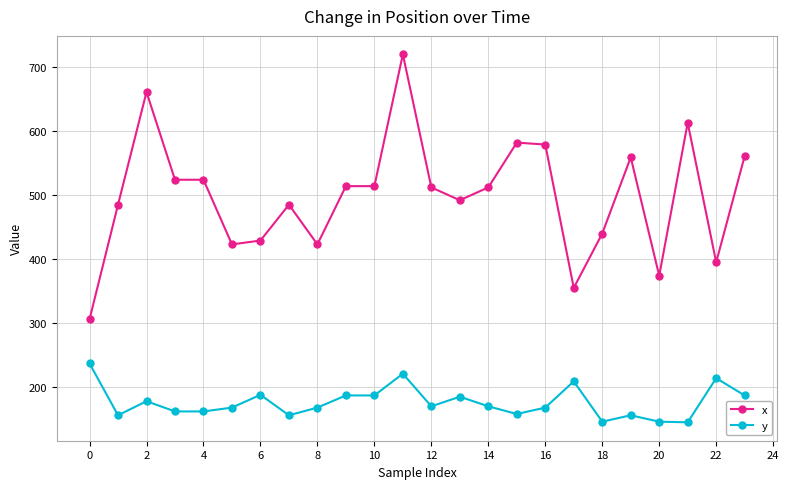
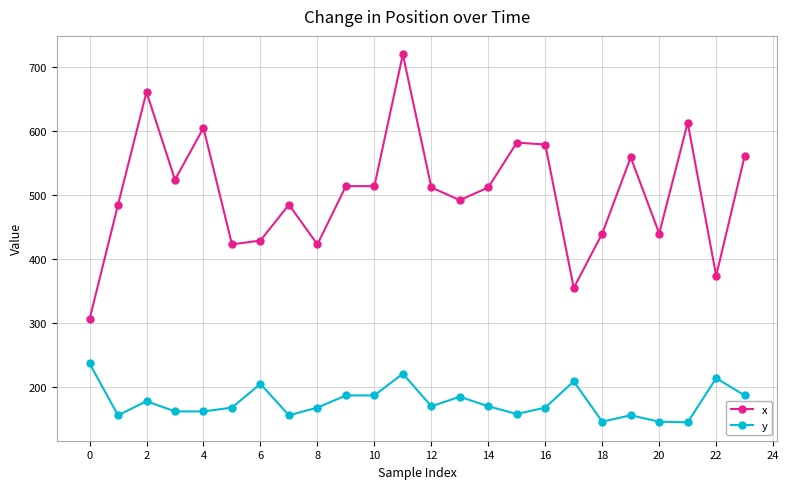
  {
    "x": {
      "0": 310,
      "2": 660,
-     "4": 520,
+     "4": 610,
      "6": 430,
      "8": 420,
      "10": 510,
      "12": 510,
      "14": 510,
      "16": 580,
      "18": 440,
-     "20": 370,
-     "22": 400
+     "20": 440,
+     "22": 370
    },
    "y": {
      "0": 240,
      "2": 180,
      "4": 160,
-     "6": 190,
+     "6": 210,
      "8": 170,
      "10": 190,
      "12": 170,
      "14": 170,
      "16": 170,
      "18": 150,
      "20": 150,
      "22": 210
    }
  }
